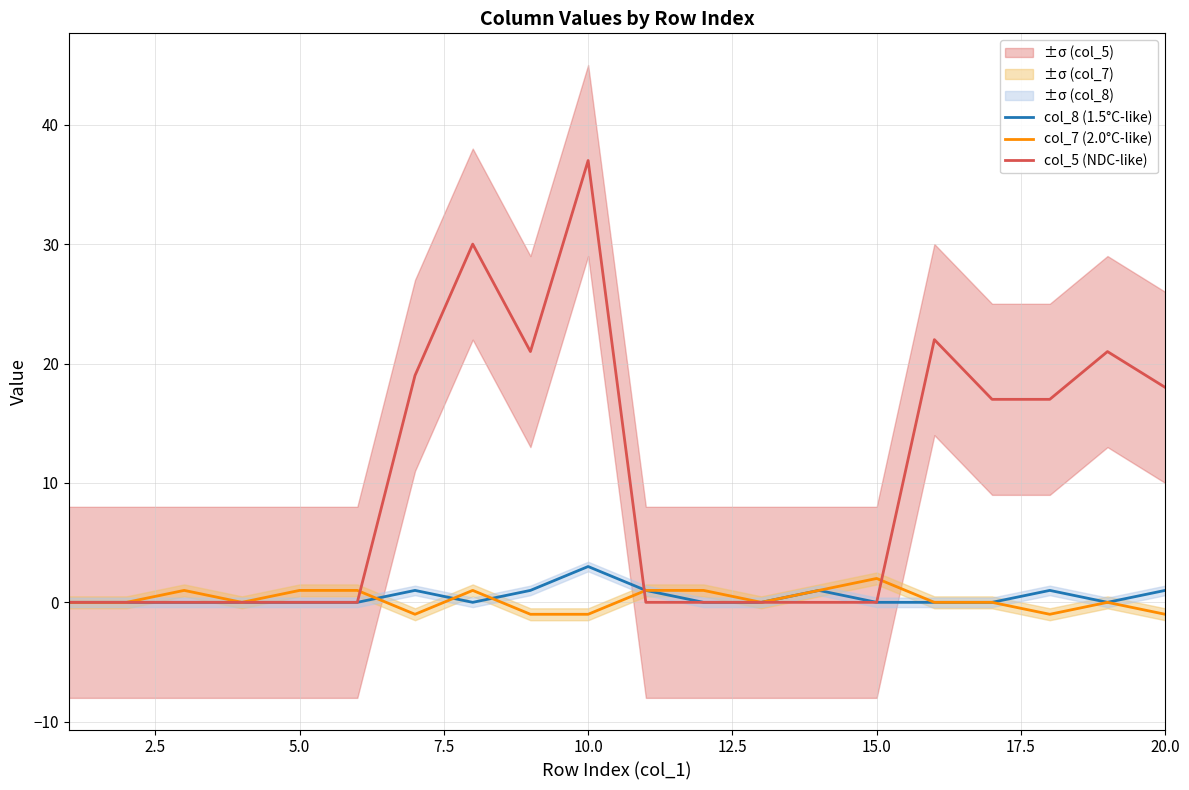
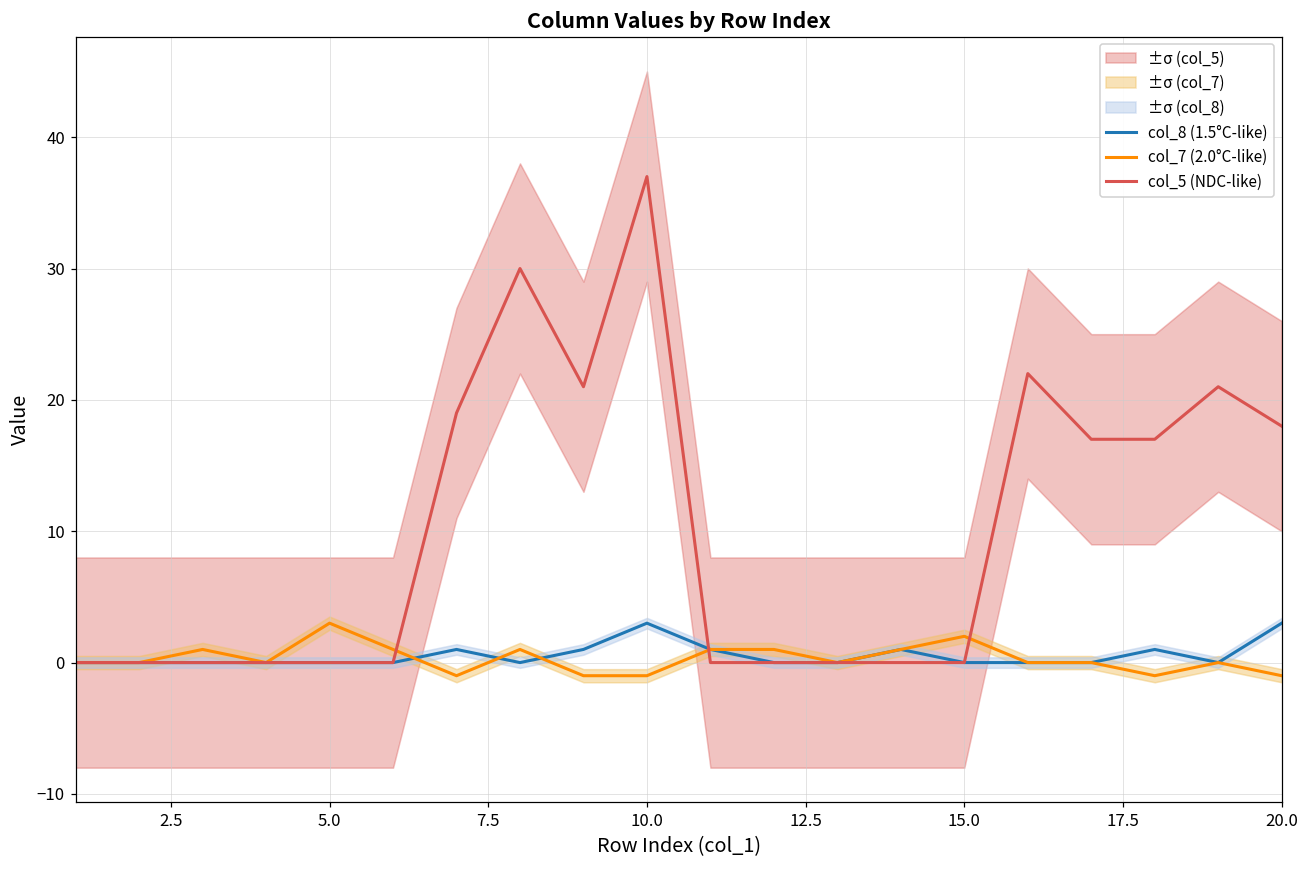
  {
    "col_8 (1.5°C-like)": {
      "10.0": 3,
-     "20.0": 1
+     "20.0": 3
    },
    "col_7 (2.0°C-like)": {
-     "5.0": 1,
+     "5.0": 3,
      "10.0": -1,
      "15.0": 2,
      "20.0": -1
    }
  }
